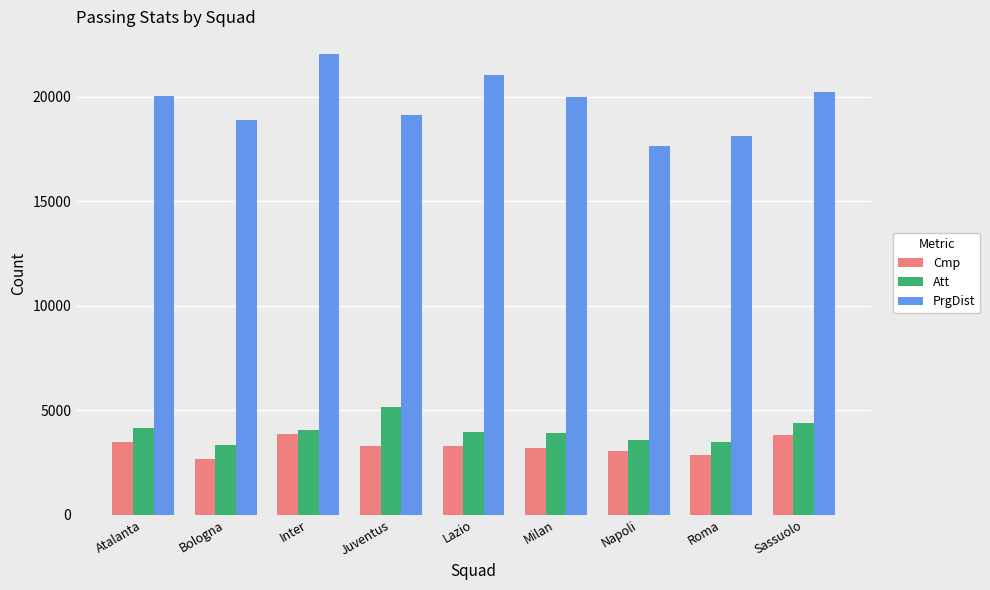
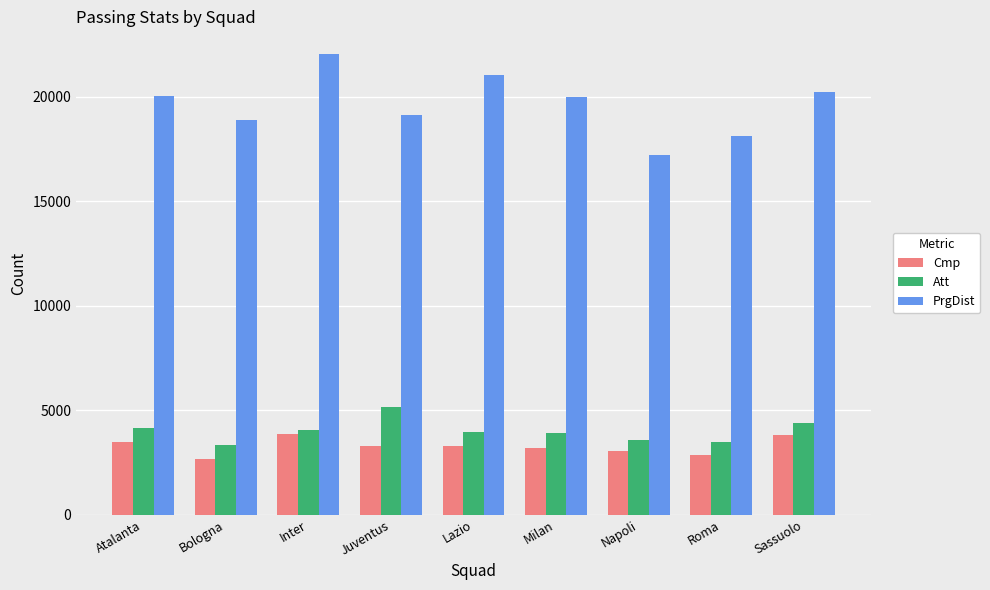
  {
    "Cmp": {
      "Atalanta": 3500,
      "Bologna": 2700,
      "Inter": 3900,
      "Juventus": 3300,
      "Lazio": 3300,
      "Milan": 3200,
      "Napoli": 3000,
      "Roma": 2800,
      "Sassuolo": 3800
    },
    "Att": {
      "Atalanta": 4100,
      "Bologna": 3300,
      "Inter": 4100,
      "Juventus": 5200,
      "Lazio": 3900,
      "Milan": 3900,
      "Napoli": 3600,
      "Roma": 3500,
      "Sassuolo": 4400
    },
    "PrgDist": {
      "Atalanta": 20000,
      "Bologna": 18900,
      "Inter": 22000,
      "Juventus": 19100,
      "Lazio": 21000,
      "Milan": 20000,
-     "Napoli": 17600,
+     "Napoli": 17200,
      "Roma": 18100,
      "Sassuolo": 20200
    }
  }
